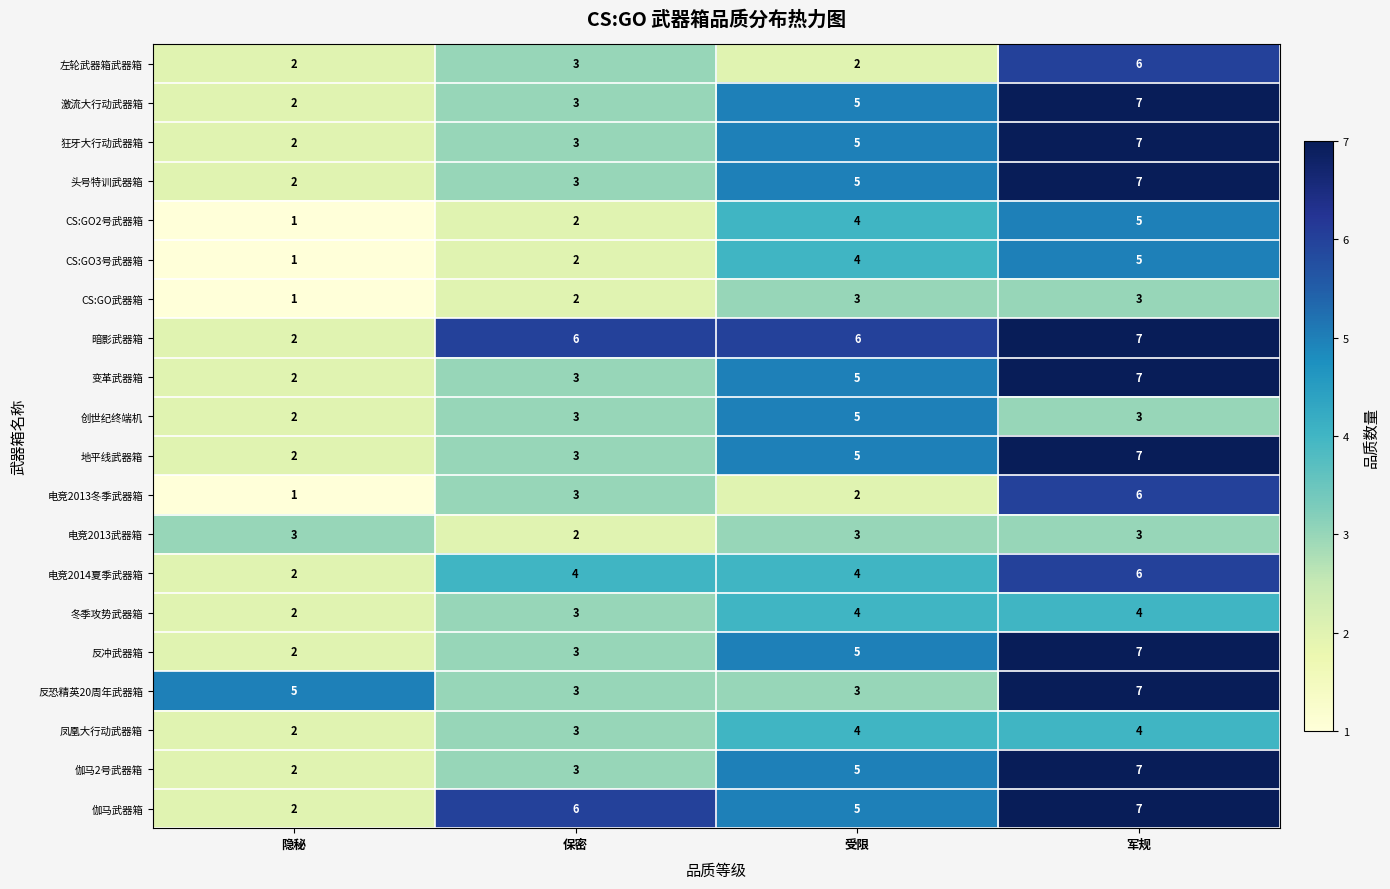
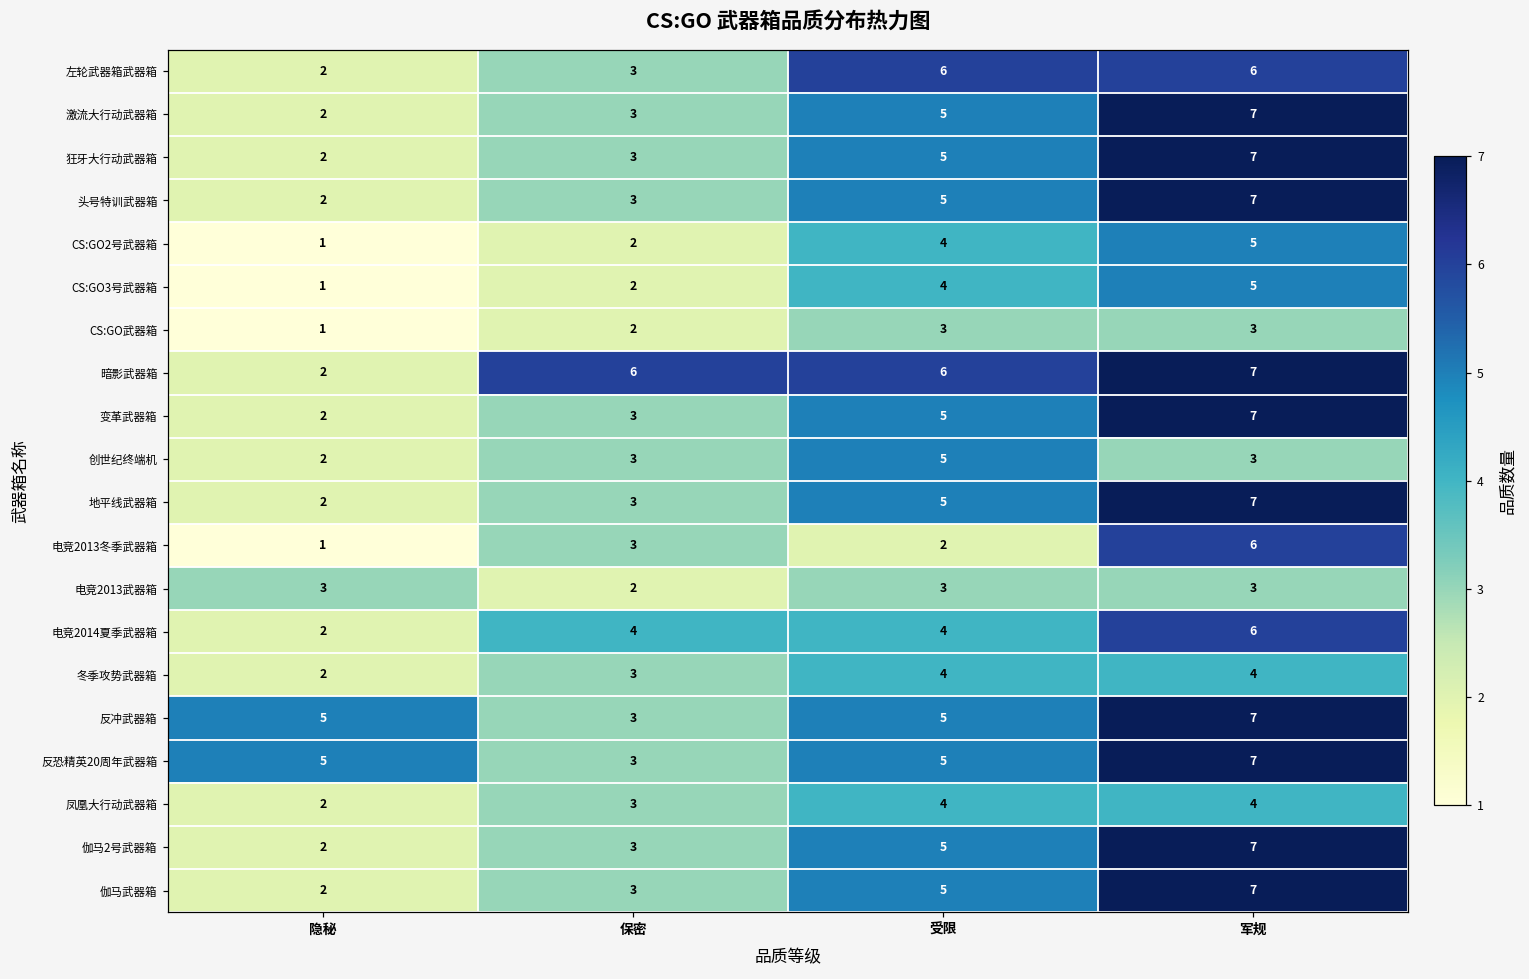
  {
    "左轮武器箱武器箱": {
      "隐秘": 2,
      "保密": 3,
-     "受限": 2,
+     "受限": 6,
      "军规": 6
    },
    "激流大行动武器箱": {
      "隐秘": 2,
      "保密": 3,
      "受限": 5,
      "军规": 7
    },
    "狂牙大行动武器箱": {
      "隐秘": 2,
      "保密": 3,
      "受限": 5,
      "军规": 7
    },
    "头号特训武器箱": {
      "隐秘": 2,
      "保密": 3,
      "受限": 5,
      "军规": 7
    },
    "CS:GO2号武器箱": {
      "隐秘": 1,
      "保密": 2,
      "受限": 4,
      "军规": 5
    },
    "CS:GO3号武器箱": {
      "隐秘": 1,
      "保密": 2,
      "受限": 4,
      "军规": 5
    },
    "CS:GO武器箱": {
      "隐秘": 1,
      "保密": 2,
      "受限": 3,
      "军规": 3
    },
    "暗影武器箱": {
      "隐秘": 2,
      "保密": 6,
      "受限": 6,
      "军规": 7
    },
    "变革武器箱": {
      "隐秘": 2,
      "保密": 3,
      "受限": 5,
      "军规": 7
    },
    "创世纪终端机": {
      "隐秘": 2,
      "保密": 3,
      "受限": 5,
      "军规": 3
    },
    "地平线武器箱": {
      "隐秘": 2,
      "保密": 3,
      "受限": 5,
      "军规": 7
    },
    "电竞2013冬季武器箱": {
      "隐秘": 1,
      "保密": 3,
      "受限": 2,
      "军规": 6
    },
    "电竞2013武器箱": {
      "隐秘": 3,
      "保密": 2,
      "受限": 3,
      "军规": 3
    },
    "电竞2014夏季武器箱": {
      "隐秘": 2,
      "保密": 4,
      "受限": 4,
      "军规": 6
    },
    "冬季攻势武器箱": {
      "隐秘": 2,
      "保密": 3,
      "受限": 4,
      "军规": 4
    },
    "反冲武器箱": {
-     "隐秘": 2,
+     "隐秘": 5,
      "保密": 3,
      "受限": 5,
      "军规": 7
    },
    "反恐精英20周年武器箱": {
      "隐秘": 5,
      "保密": 3,
-     "受限": 3,
+     "受限": 5,
      "军规": 7
    },
    "凤凰大行动武器箱": {
      "隐秘": 2,
      "保密": 3,
      "受限": 4,
      "军规": 4
    },
    "伽马2号武器箱": {
      "隐秘": 2,
      "保密": 3,
      "受限": 5,
      "军规": 7
    },
    "伽马武器箱": {
      "隐秘": 2,
-     "保密": 6,
+     "保密": 3,
      "受限": 5,
      "军规": 7
    }
  }
